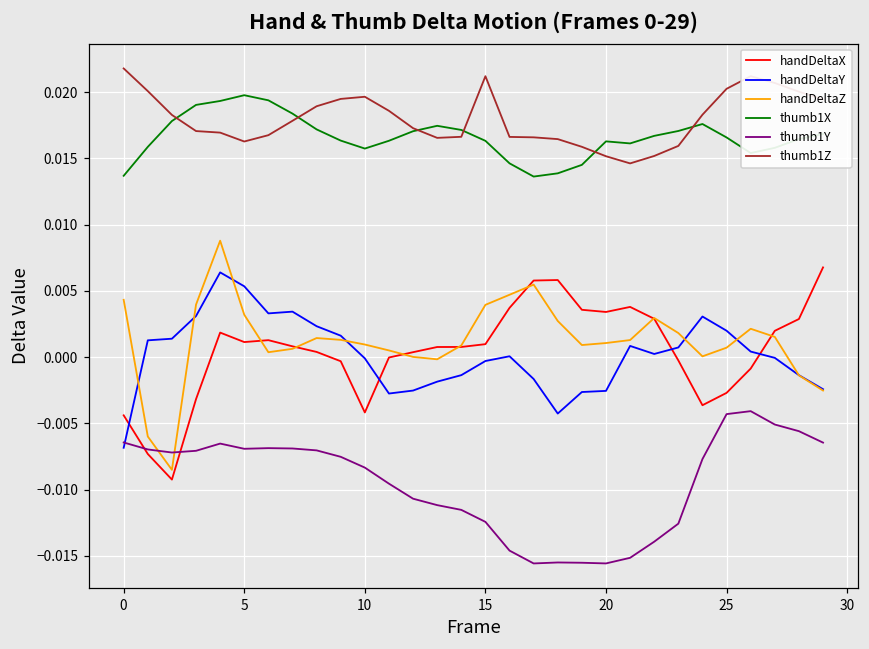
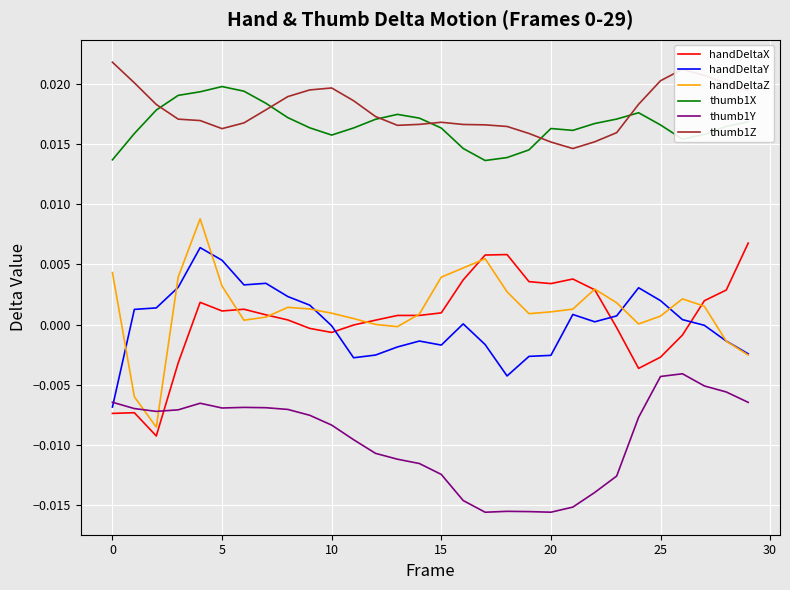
  {
    "handDeltaX": {
-     "0": -0.0044,
+     "0": -0.0074,
      "5": 0.0011,
-     "10": -0.0042,
+     "10": -0.0007,
      "15": 0.0010,
      "20": 0.0034,
      "25": -0.0027
    },
    "handDeltaY": {
      "0": -0.0068,
      "5": 0.0053,
      "10": -0.0001,
-     "15": -0.0003,
+     "15": -0.0017,
      "20": -0.0026,
      "25": 0.0020
    },
    "handDeltaZ": {
      "0": 0.0043,
      "5": 0.0032,
      "10": 0.0009,
      "15": 0.0039,
      "20": 0.0011,
      "25": 0.0007
    },
    "thumb1X": {
      "0": 0.0137,
      "5": 0.0198,
      "10": 0.0157,
      "15": 0.0163,
      "20": 0.0163,
      "25": 0.0166
    },
    "thumb1Y": {
      "0": -0.0064,
      "5": -0.0069,
      "10": -0.0083,
      "15": -0.0124,
      "20": -0.0156,
      "25": -0.0043
    },
    "thumb1Z": {
      "0": 0.0218,
      "5": 0.0163,
      "10": 0.0197,
-     "15": 0.0212,
+     "15": 0.0168,
      "20": 0.0152,
      "25": 0.0203
    }
  }
